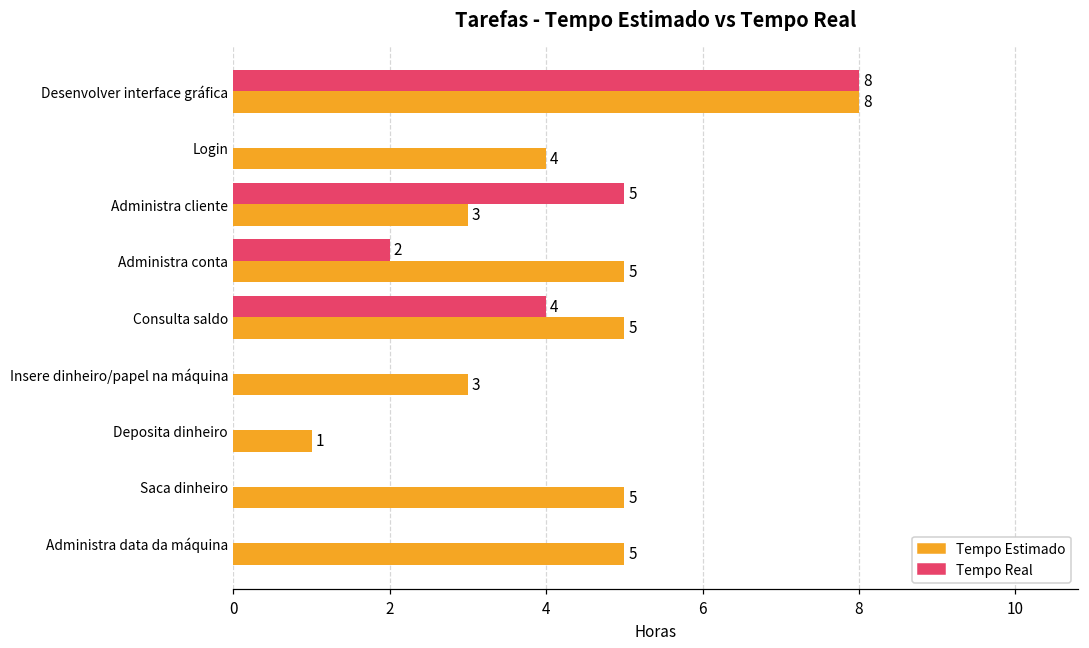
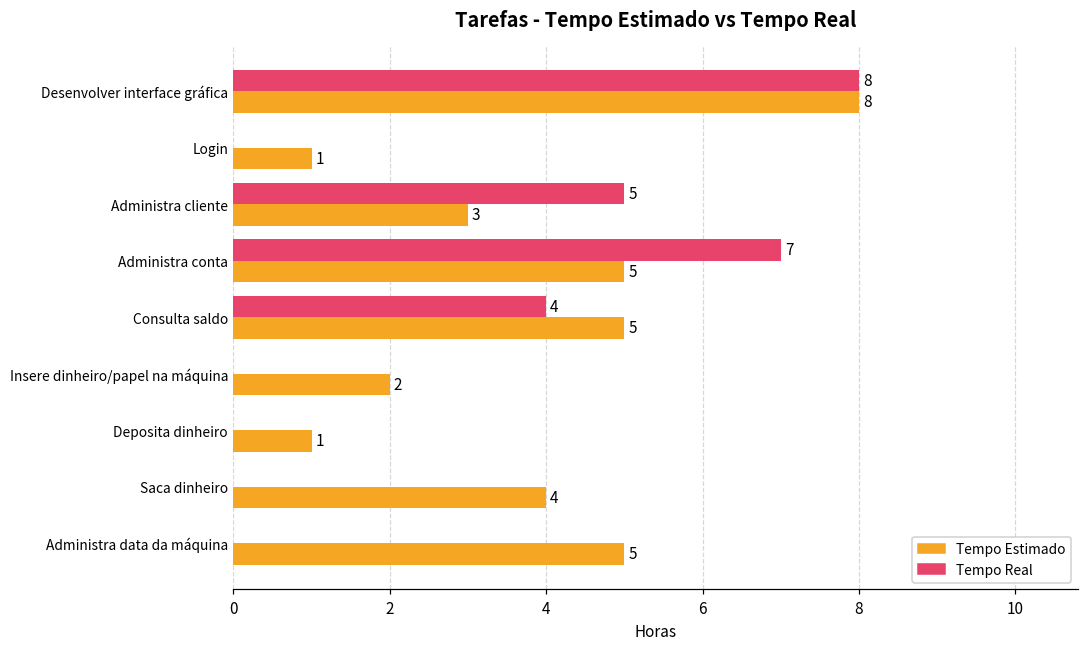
  {
    "Tempo Estimado": {
      "Desenvolver interface gráfica": 8,
-     "Login": 4,
+     "Login": 1,
      "Administra cliente": 3,
      "Administra conta": 5,
      "Consulta saldo": 5,
-     "Insere dinheiro/papel na máquina": 3,
+     "Insere dinheiro/papel na máquina": 2,
      "Deposita dinheiro": 1,
-     "Saca dinheiro": 5,
+     "Saca dinheiro": 4,
      "Administra data da máquina": 5
    },
    "Tempo Real": {
      "Desenvolver interface gráfica": 8,
      "Administra cliente": 5,
-     "Administra conta": 2,
+     "Administra conta": 7,
      "Consulta saldo": 4
    }
  }
